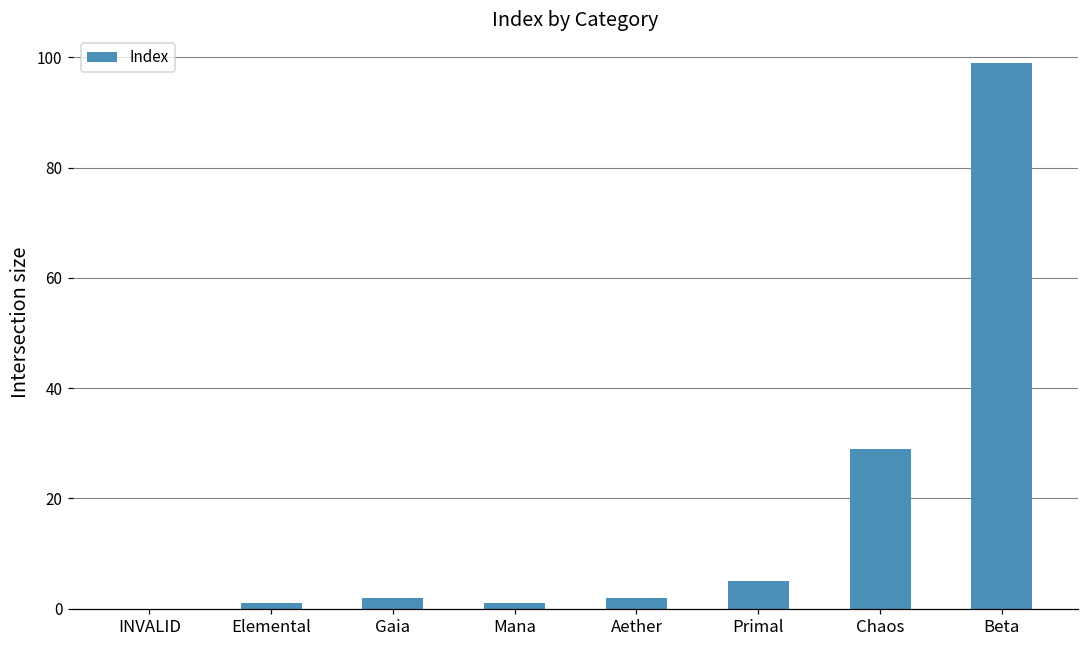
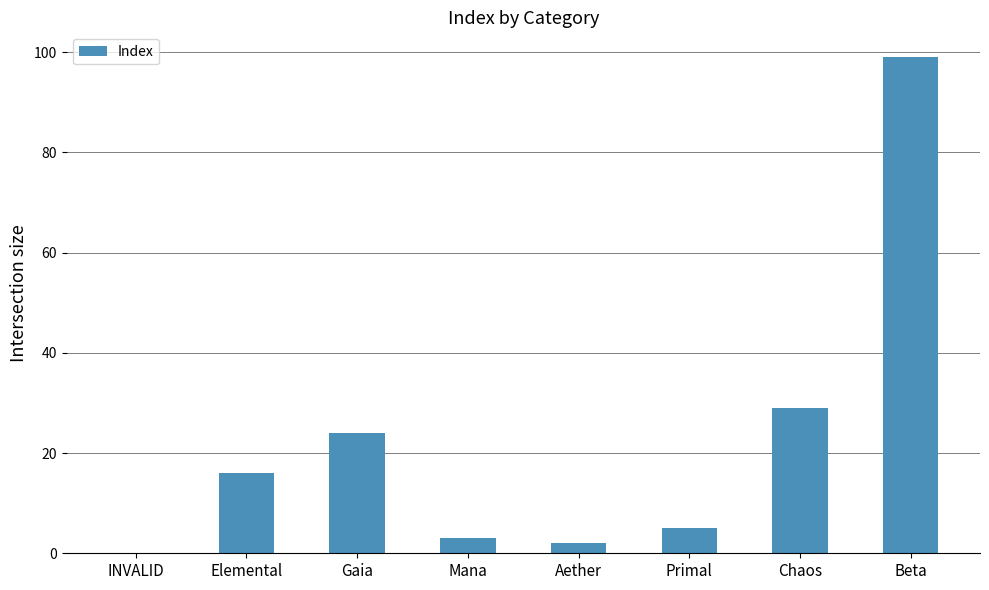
  {
    "INVALID": 0,
-   "Elemental": 1,
-   "Gaia": 2,
-   "Mana": 1,
+   "Elemental": 16,
+   "Gaia": 24,
+   "Mana": 3,
    "Aether": 2,
    "Primal": 5,
    "Chaos": 29,
    "Beta": 99
  }
